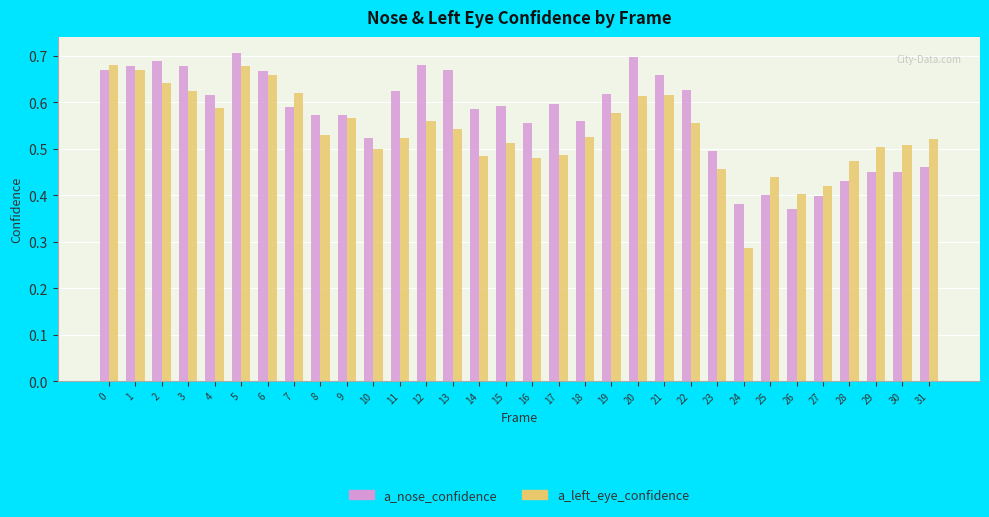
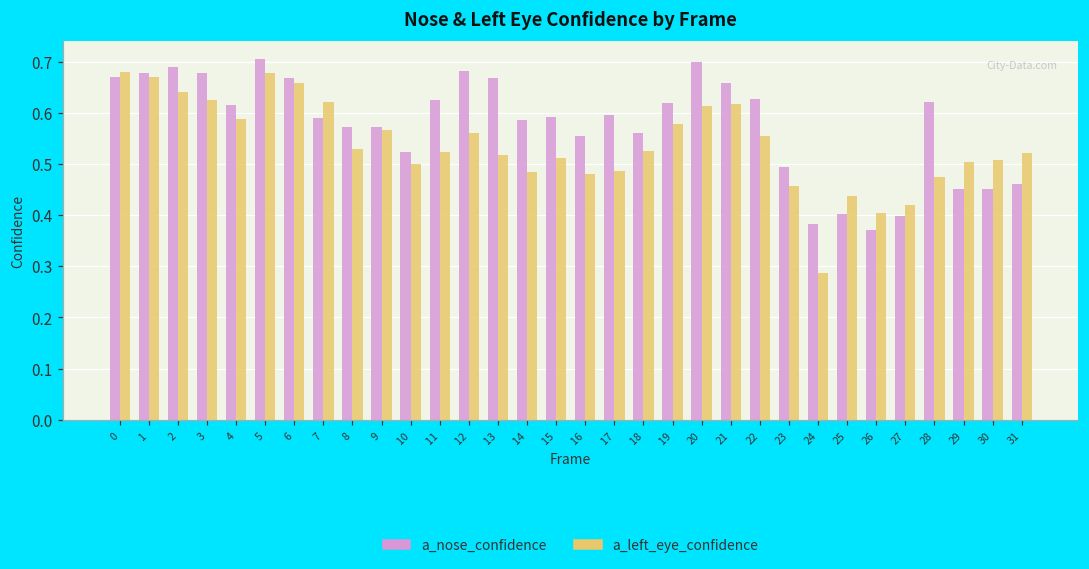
  {
    "a_nose_confidence": {
      "0": 0.67,
      "1": 0.68,
      "2": 0.69,
      "3": 0.68,
      "4": 0.61,
      "5": 0.71,
      "6": 0.67,
      "7": 0.59,
      "8": 0.57,
      "9": 0.57,
      "10": 0.52,
      "11": 0.62,
      "12": 0.68,
      "13": 0.67,
      "14": 0.59,
      "15": 0.59,
      "16": 0.56,
      "17": 0.60,
      "18": 0.56,
      "19": 0.62,
      "20": 0.70,
      "21": 0.66,
      "22": 0.63,
      "23": 0.50,
      "24": 0.38,
      "25": 0.40,
      "26": 0.37,
      "27": 0.40,
-     "28": 0.43,
+     "28": 0.62,
      "29": 0.45,
      "30": 0.45,
      "31": 0.46
    },
    "a_left_eye_confidence": {
      "0": 0.68,
      "1": 0.67,
      "2": 0.64,
      "3": 0.62,
      "4": 0.59,
      "5": 0.68,
      "6": 0.66,
      "7": 0.62,
      "8": 0.53,
      "9": 0.57,
      "10": 0.50,
      "11": 0.52,
      "12": 0.56,
-     "13": 0.54,
+     "13": 0.52,
      "14": 0.48,
      "15": 0.51,
      "16": 0.48,
      "17": 0.49,
      "18": 0.53,
      "19": 0.58,
      "20": 0.61,
      "21": 0.62,
      "22": 0.56,
      "23": 0.46,
      "24": 0.29,
      "25": 0.44,
      "26": 0.40,
      "27": 0.42,
      "28": 0.47,
      "29": 0.50,
      "30": 0.51,
      "31": 0.52
    }
  }
